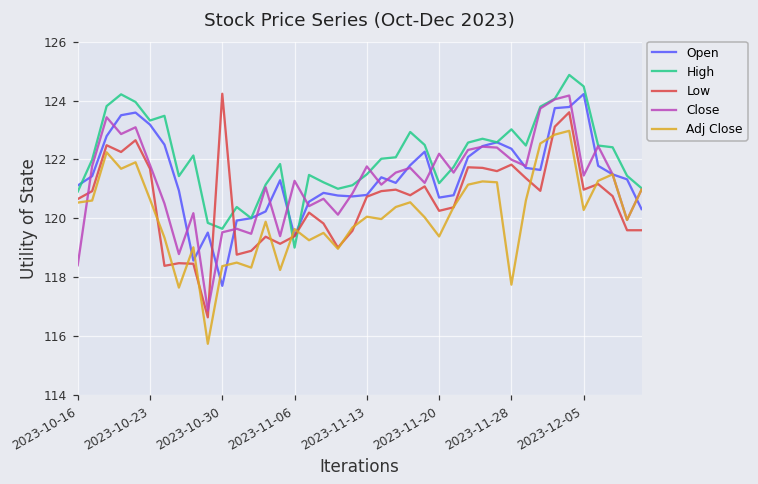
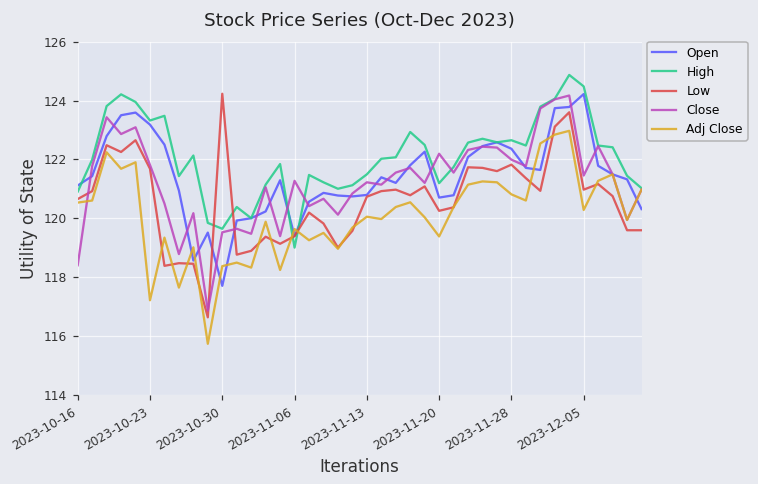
  {
    "Open": {
      "2023-10-16": 121.1,
      "2023-10-23": 123.2,
      "2023-10-30": 117.7,
      "2023-11-20": 120.7,
      "2023-11-28": 122.4,
      "2023-12-05": 124.2
    },
    "High": {
      "2023-10-16": 120.9,
      "2023-10-23": 123.3,
      "2023-10-30": 119.6,
      "2023-11-06": 119.0,
      "2023-11-13": 121.5,
      "2023-11-20": 121.2,
-     "2023-11-28": 123.0,
+     "2023-11-28": 122.7,
      "2023-12-05": 124.5
    },
    "Low": {
      "2023-10-16": 120.7,
      "2023-10-23": 121.7,
      "2023-10-30": 124.2,
      "2023-11-20": 120.3,
      "2023-11-28": 121.8,
      "2023-12-05": 121.0
    },
    "Close": {
      "2023-10-16": 118.4,
      "2023-10-23": 121.8,
      "2023-10-30": 119.5,
      "2023-11-06": 121.3,
-     "2023-11-13": 121.8,
+     "2023-11-13": 121.2,
      "2023-11-20": 122.2,
      "2023-11-28": 122.0,
      "2023-12-05": 121.5
    },
    "Adj Close": {
      "2023-10-16": 120.5,
-     "2023-10-23": 120.6,
+     "2023-10-23": 117.2,
      "2023-10-30": 118.4,
      "2023-11-06": 119.6,
      "2023-11-13": 120.1,
      "2023-11-20": 119.4,
-     "2023-11-28": 117.7,
+     "2023-11-28": 120.8,
      "2023-12-05": 120.3
    }
  }
